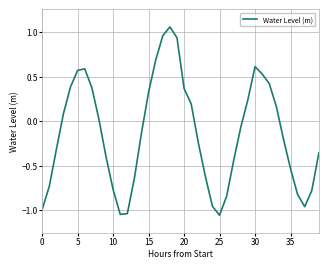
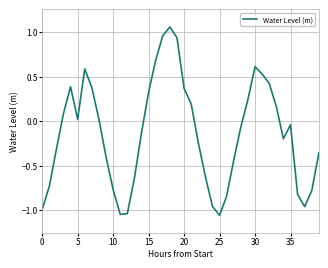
  {
    "0": -1.0,
-   "5": 0.6,
+   "5": 0.0,
    "10": -0.8,
    "15": 0.3,
    "20": 0.4,
    "25": -1.1,
    "30": 0.6,
-   "35": -0.5
+   "35": 0.0
  }
